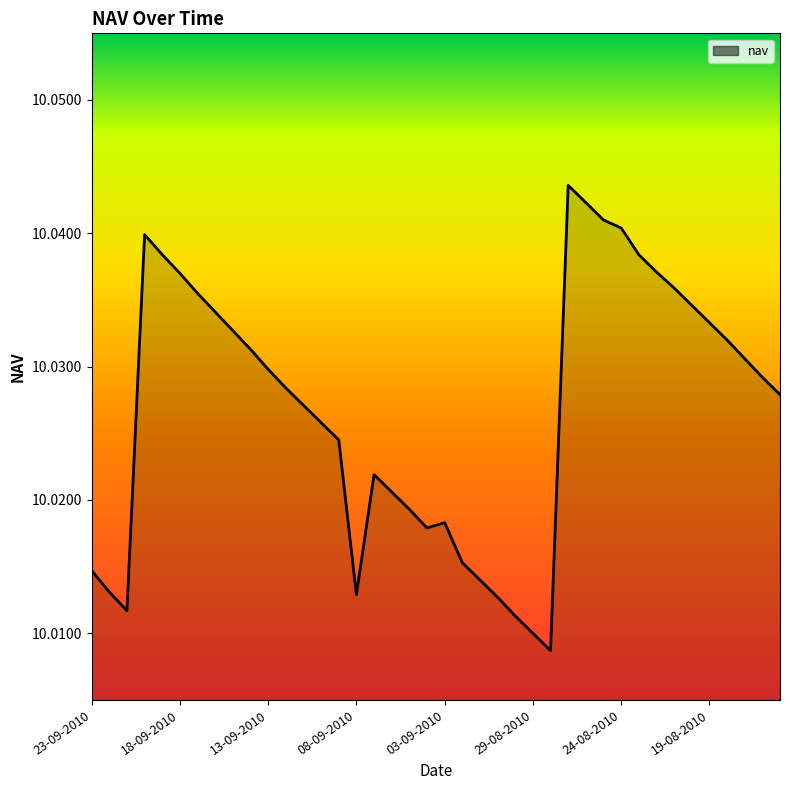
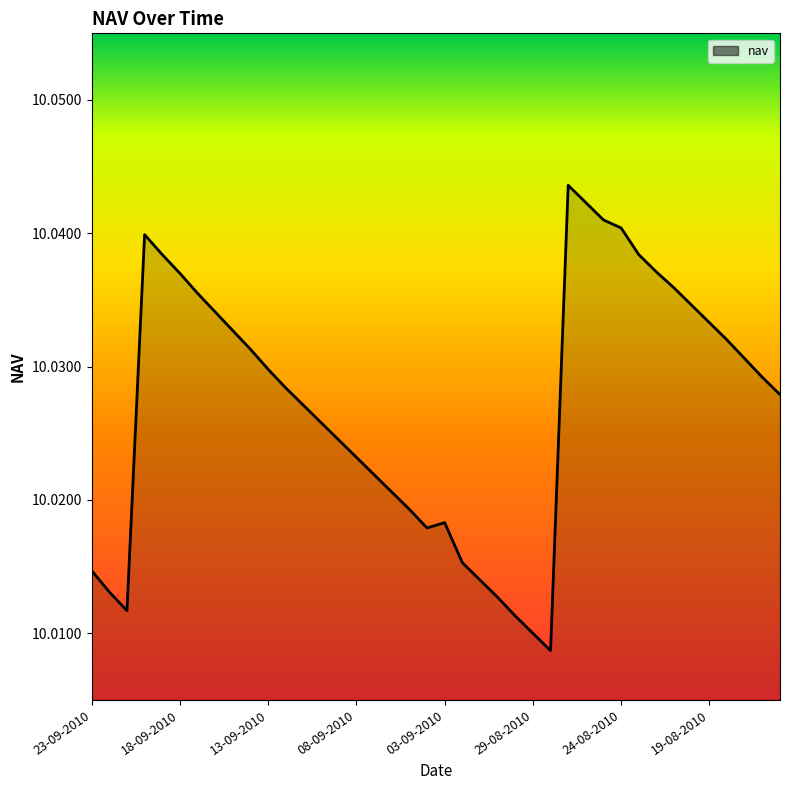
  {
    "23-09-2010": 10.0147,
    "18-09-2010": 10.0370,
    "13-09-2010": 10.0298,
-   "08-09-2010": 10.0129,
+   "08-09-2010": 10.0232,
    "03-09-2010": 10.0183,
    "29-08-2010": 10.0100,
    "24-08-2010": 10.0404,
    "19-08-2010": 10.0333
  }
